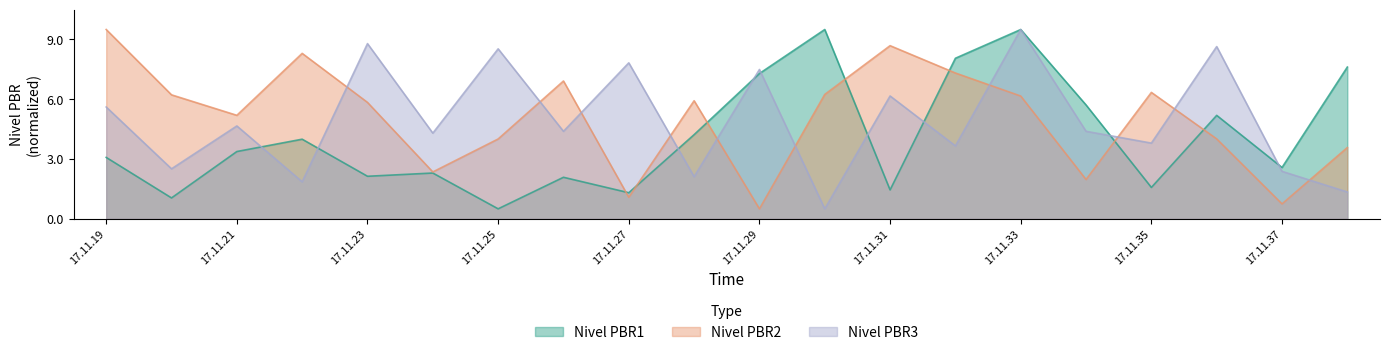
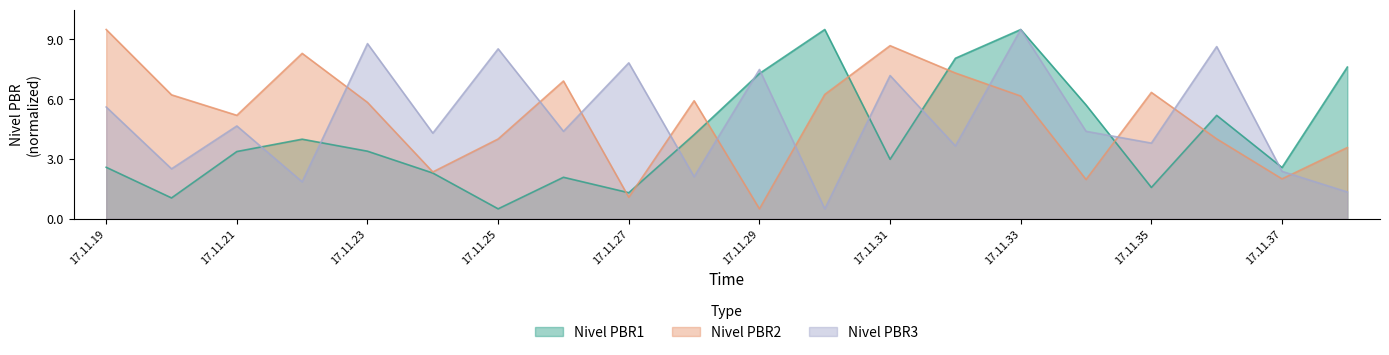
  {
    "Nivel PBR1": {
-     "17.11.19": 3.1,
+     "17.11.19": 2.6,
      "17.11.21": 3.4,
-     "17.11.23": 2.1,
+     "17.11.23": 3.4,
      "17.11.25": 0.5,
      "17.11.27": 1.3,
      "17.11.29": 7.3,
-     "17.11.31": 1.4,
+     "17.11.31": 3.0,
      "17.11.35": 1.6,
      "17.11.37": 2.6
    },
    "Nivel PBR2": {
      "17.11.19": 9.5,
      "17.11.21": 5.2,
      "17.11.23": 5.8,
      "17.11.25": 4.0,
      "17.11.27": 1.1,
      "17.11.29": 0.5,
      "17.11.31": 8.7,
      "17.11.33": 6.2,
      "17.11.35": 6.3,
-     "17.11.37": 0.7
+     "17.11.37": 2.0
    },
    "Nivel PBR3": {
      "17.11.19": 5.6,
      "17.11.21": 4.7,
      "17.11.23": 8.8,
      "17.11.25": 8.5,
      "17.11.27": 7.8,
      "17.11.29": 7.5,
-     "17.11.31": 6.2,
+     "17.11.31": 7.2,
      "17.11.35": 3.8,
      "17.11.37": 2.4
    }
  }
